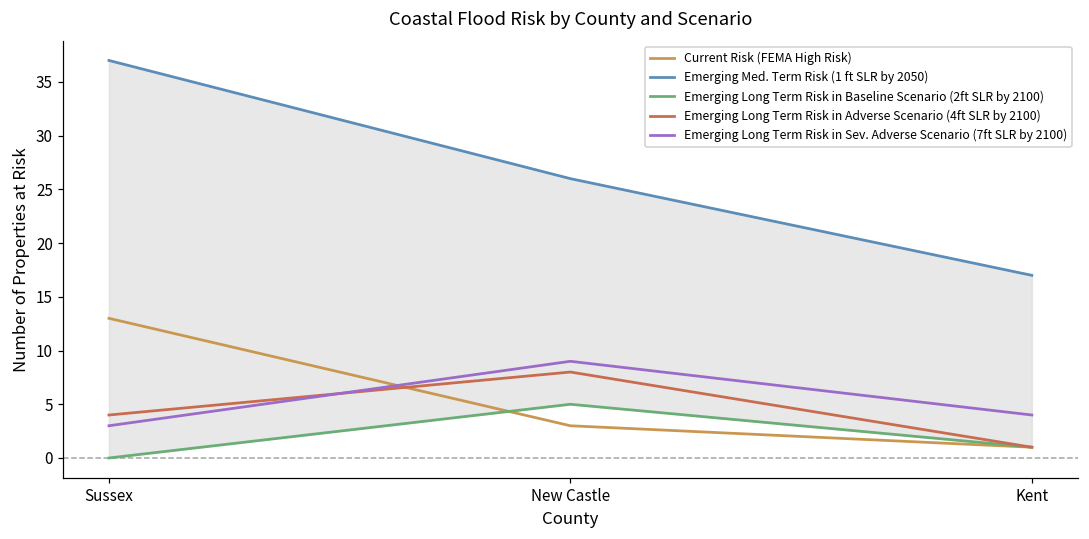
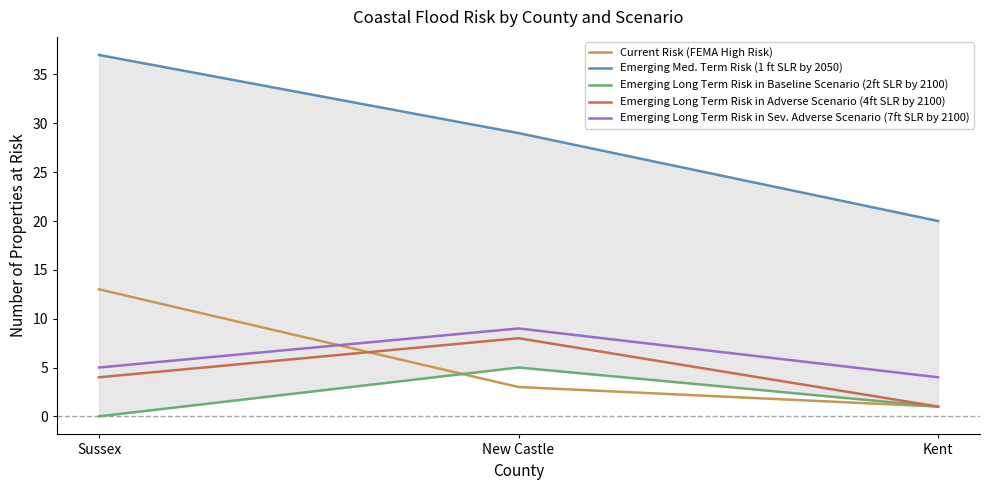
  {
    "Emerging Med. Term Risk (1 ft SLR by 2050)": {
      "Sussex": 37,
-     "New Castle": 26,
-     "Kent": 17
+     "New Castle": 29,
+     "Kent": 20
    },
    "Emerging Long Term Risk in Baseline Scenario (2ft SLR by 2100)": {
      "Sussex": 0,
      "New Castle": 5
    },
    "Emerging Long Term Risk in Sev. Adverse Scenario (7ft SLR by 2100)": {
-     "Sussex": 3,
+     "Sussex": 5,
      "New Castle": 9,
      "Kent": 4
    }
  }
